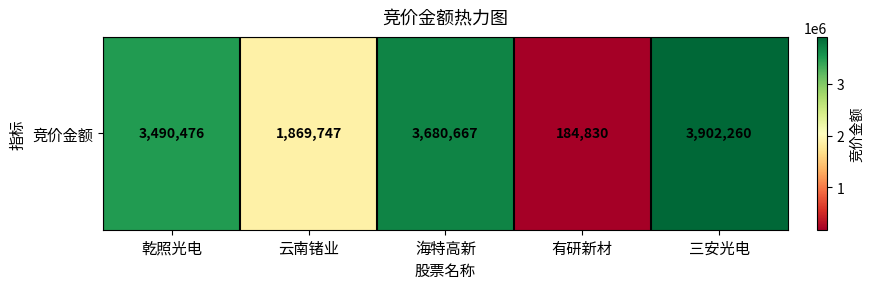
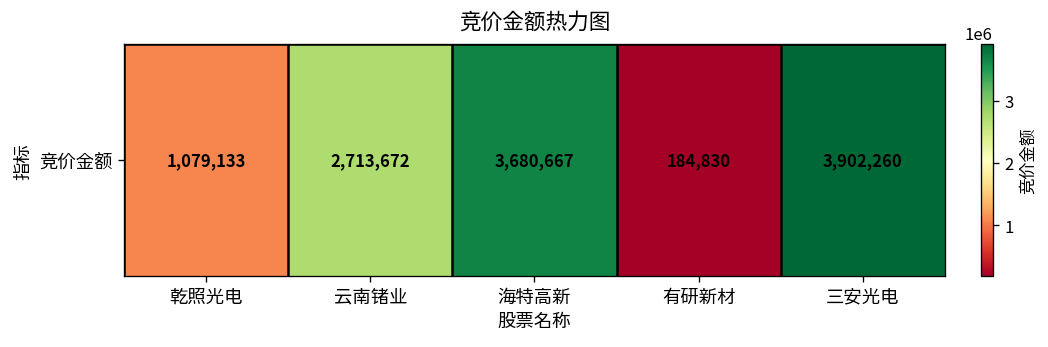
  {
    "竞价金额": {
-     "乾照光电": "3,490,476",
-     "云南锗业": "1,869,747",
+     "乾照光电": "1,079,133",
+     "云南锗业": "2,713,672",
      "海特高新": "3,680,667",
      "有研新材": "184,830",
      "三安光电": "3,902,260"
    }
  }
